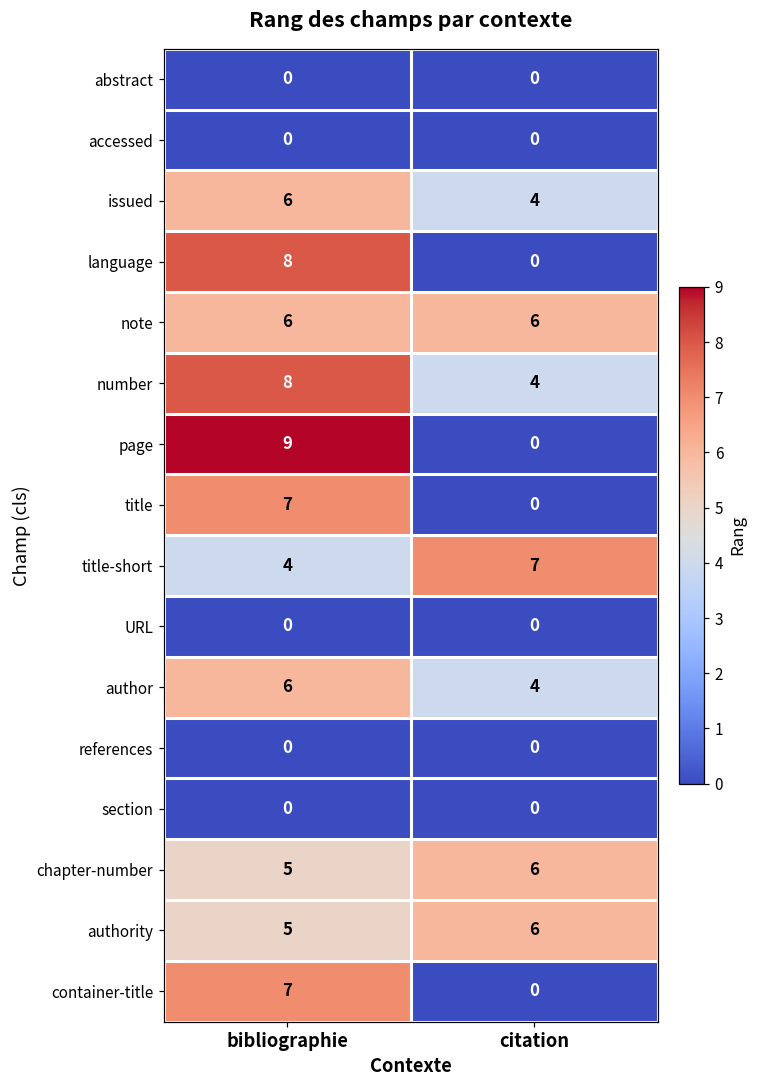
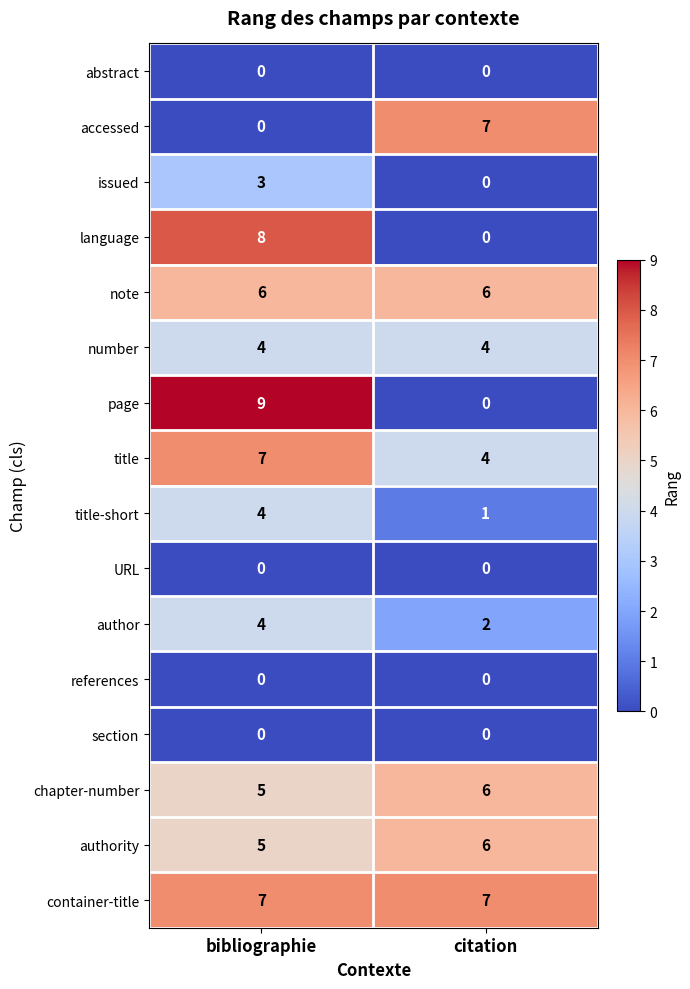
  {
    "abstract": {
      "bibliographie": 0,
      "citation": 0
    },
    "accessed": {
      "bibliographie": 0,
-     "citation": 0
+     "citation": 7
    },
    "issued": {
-     "bibliographie": 6,
-     "citation": 4
+     "bibliographie": 3,
+     "citation": 0
    },
    "language": {
      "bibliographie": 8,
      "citation": 0
    },
    "note": {
      "bibliographie": 6,
      "citation": 6
    },
    "number": {
-     "bibliographie": 8,
+     "bibliographie": 4,
      "citation": 4
    },
    "page": {
      "bibliographie": 9,
      "citation": 0
    },
    "title": {
      "bibliographie": 7,
-     "citation": 0
+     "citation": 4
    },
    "title-short": {
      "bibliographie": 4,
-     "citation": 7
+     "citation": 1
    },
    "URL": {
      "bibliographie": 0,
      "citation": 0
    },
    "author": {
-     "bibliographie": 6,
-     "citation": 4
+     "bibliographie": 4,
+     "citation": 2
    },
    "references": {
      "bibliographie": 0,
      "citation": 0
    },
    "section": {
      "bibliographie": 0,
      "citation": 0
    },
    "chapter-number": {
      "bibliographie": 5,
      "citation": 6
    },
    "authority": {
      "bibliographie": 5,
      "citation": 6
    },
    "container-title": {
      "bibliographie": 7,
-     "citation": 0
+     "citation": 7
    }
  }
